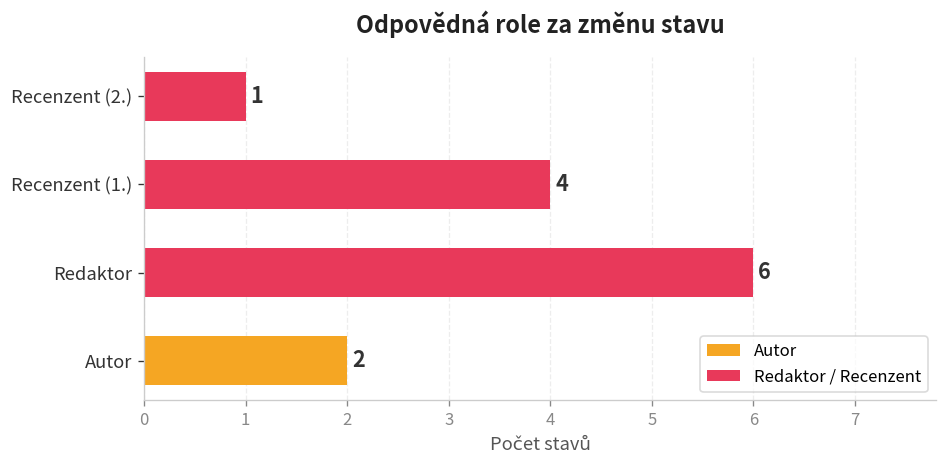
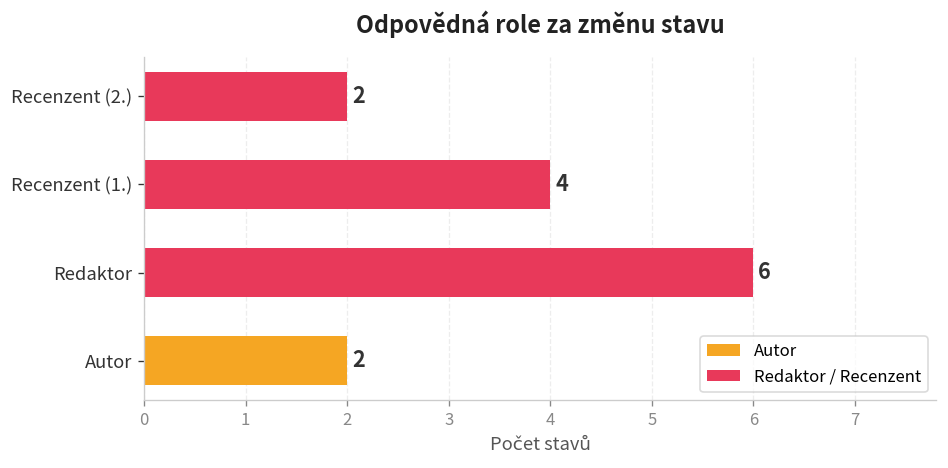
  {
-   "Recenzent (2.)": 1,
+   "Recenzent (2.)": 2,
    "Recenzent (1.)": 4,
    "Redaktor": 6,
    "Autor": 2
  }
